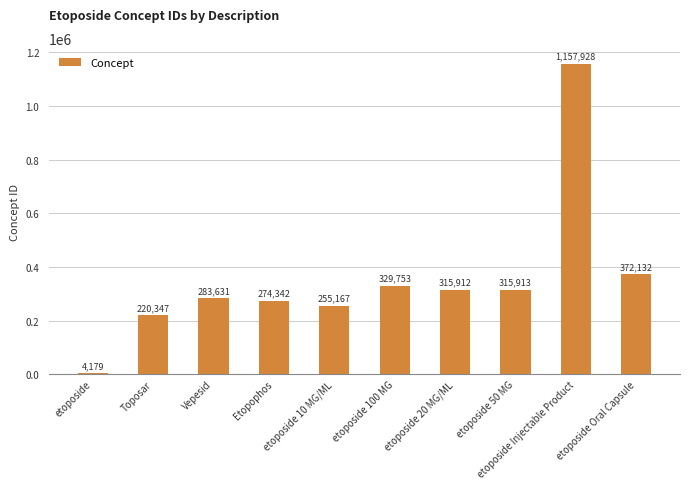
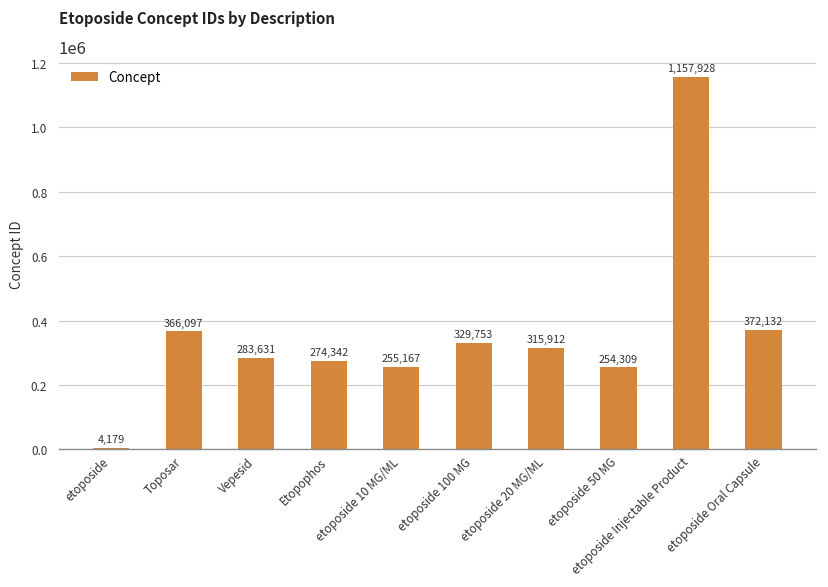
  {
    "etoposide": "4,179",
-   "Toposar": "220,347",
+   "Toposar": "366,097",
    "Vepesid": "283,631",
    "Etopophos": "274,342",
    "etoposide 10 MG/ML": "255,167",
    "etoposide 100 MG": "329,753",
    "etoposide 20 MG/ML": "315,912",
-   "etoposide 50 MG": "315,913",
+   "etoposide 50 MG": "254,309",
    "etoposide Injectable Product": "1,157,928",
    "etoposide Oral Capsule": "372,132"
  }
